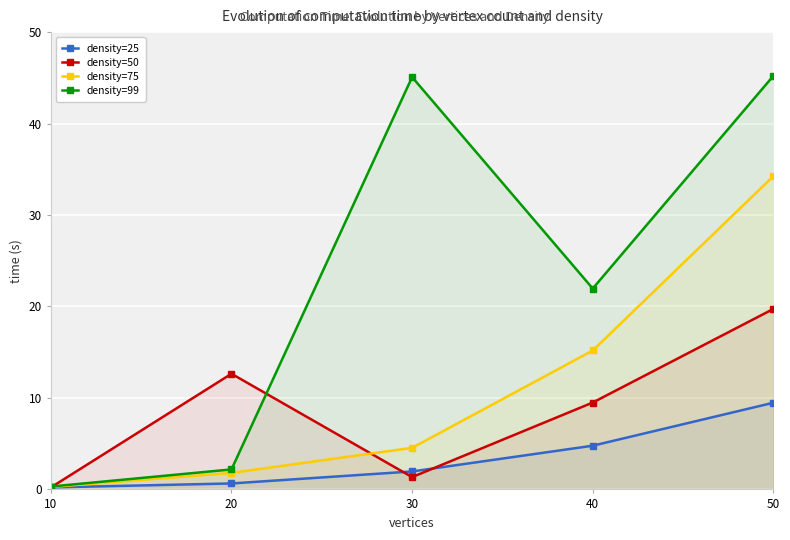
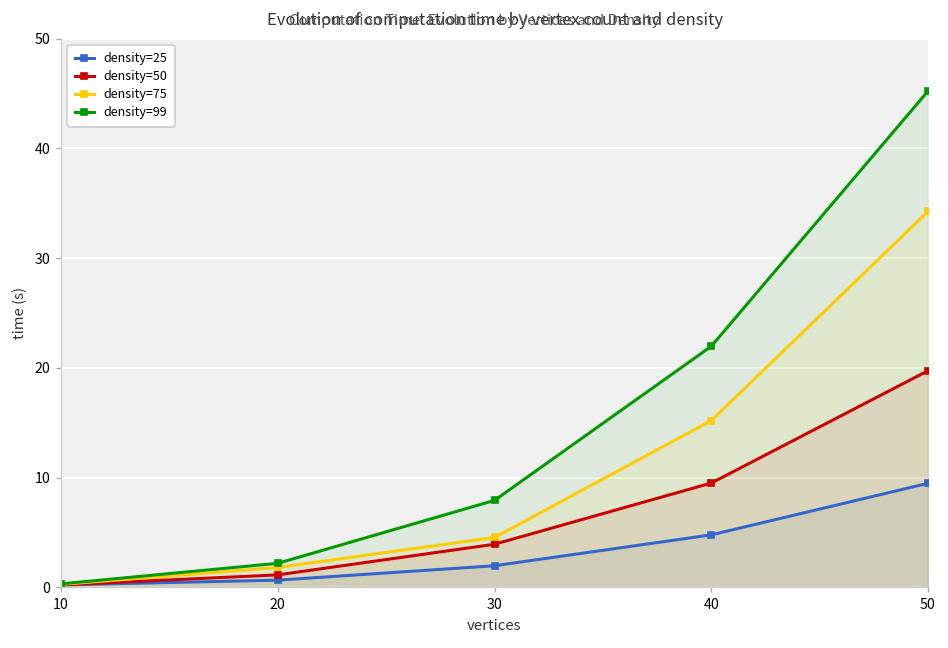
  {
    "density=50": {
-     "20": 13,
-     "30": 1,
+     "20": 1,
+     "30": 4,
      "40": 9,
      "50": 20
    },
    "density=75": {
      "20": 2,
      "30": 5,
      "40": 15,
      "50": 34
    },
    "density=99": {
      "20": 2,
-     "30": 45,
+     "30": 8,
      "40": 22,
      "50": 45
    }
  }
